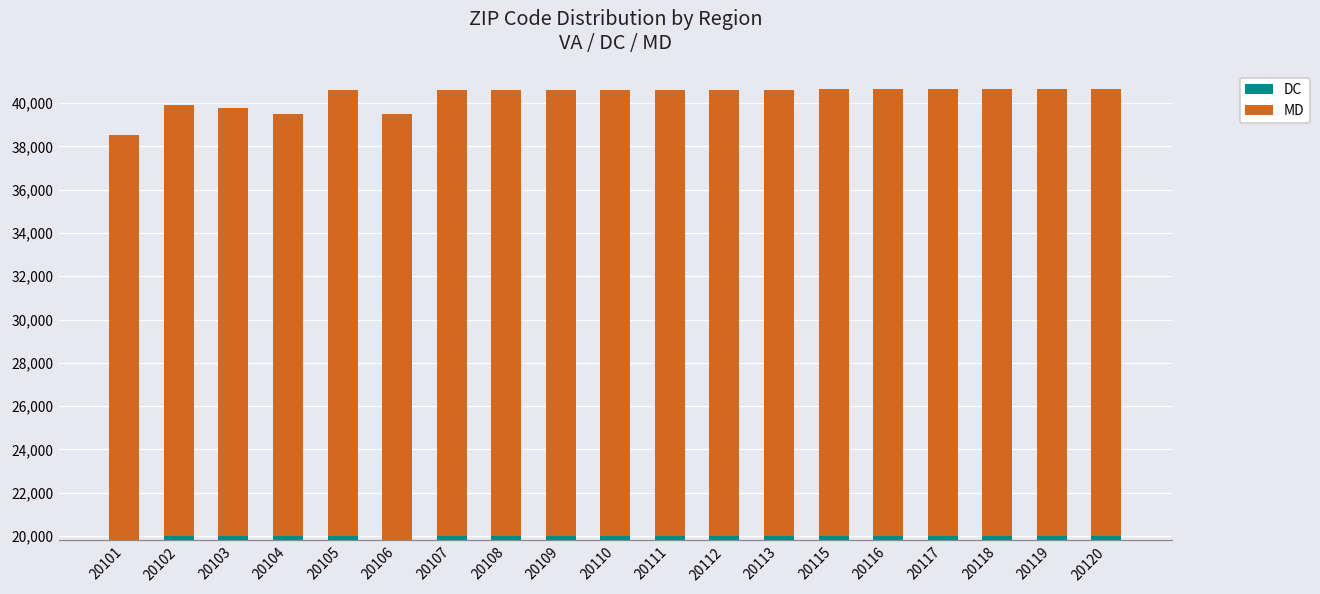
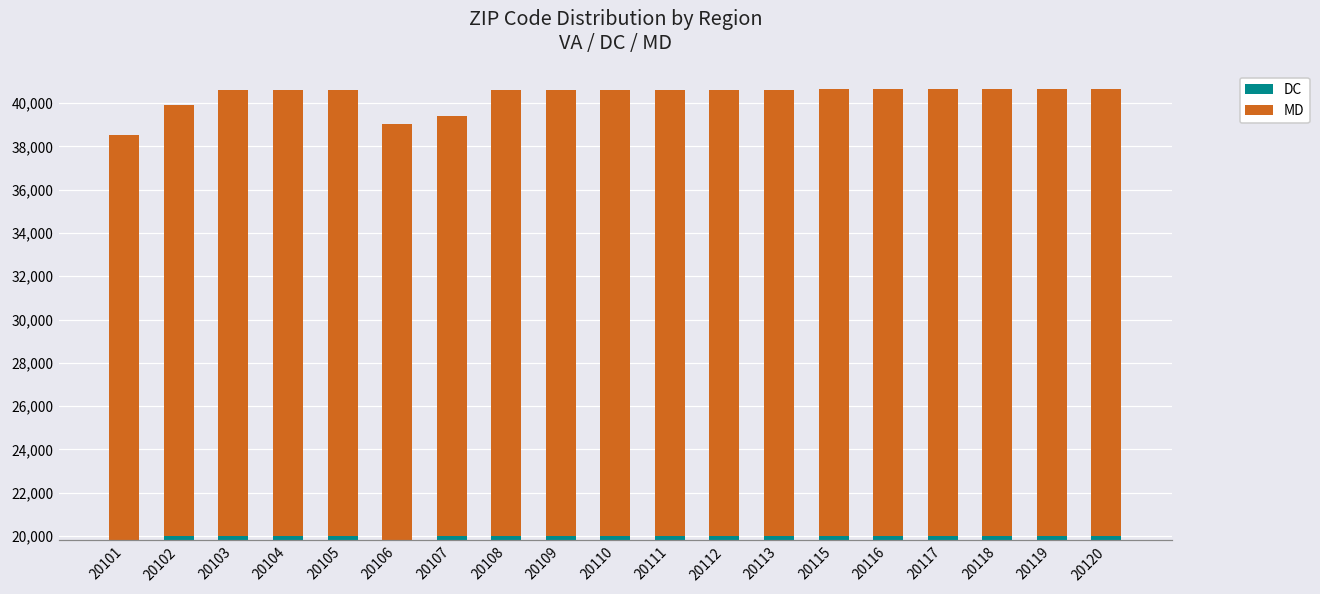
  {
    "DC": {
      "20102": "20,000",
      "20103": "20,000",
      "20104": "20,000",
      "20105": "20,000",
      "20107": "20,000",
      "20108": "20,000",
      "20109": "20,000",
      "20110": "20,000",
      "20111": "20,000",
      "20112": "20,000",
      "20113": "20,000",
      "20115": "20,000",
      "20116": "20,000",
      "20117": "20,000",
      "20118": "20,000",
      "20119": "20,000",
      "20120": "20,000"
    },
    "MD": {
      "20101": "19,300",
      "20102": "19,900",
-     "20103": "19,800",
-     "20104": "19,500",
+     "20103": "20,600",
+     "20104": "20,600",
      "20105": "20,600",
-     "20106": "20,600",
-     "20107": "20,600",
+     "20106": "20,200",
+     "20107": "19,400",
      "20108": "20,600",
      "20109": "20,600",
      "20110": "20,600",
      "20111": "20,600",
      "20112": "20,600",
      "20113": "20,600",
      "20115": "20,600",
      "20116": "20,600",
      "20117": "20,600",
      "20118": "20,600",
      "20119": "20,600",
      "20120": "20,600"
    }
  }
